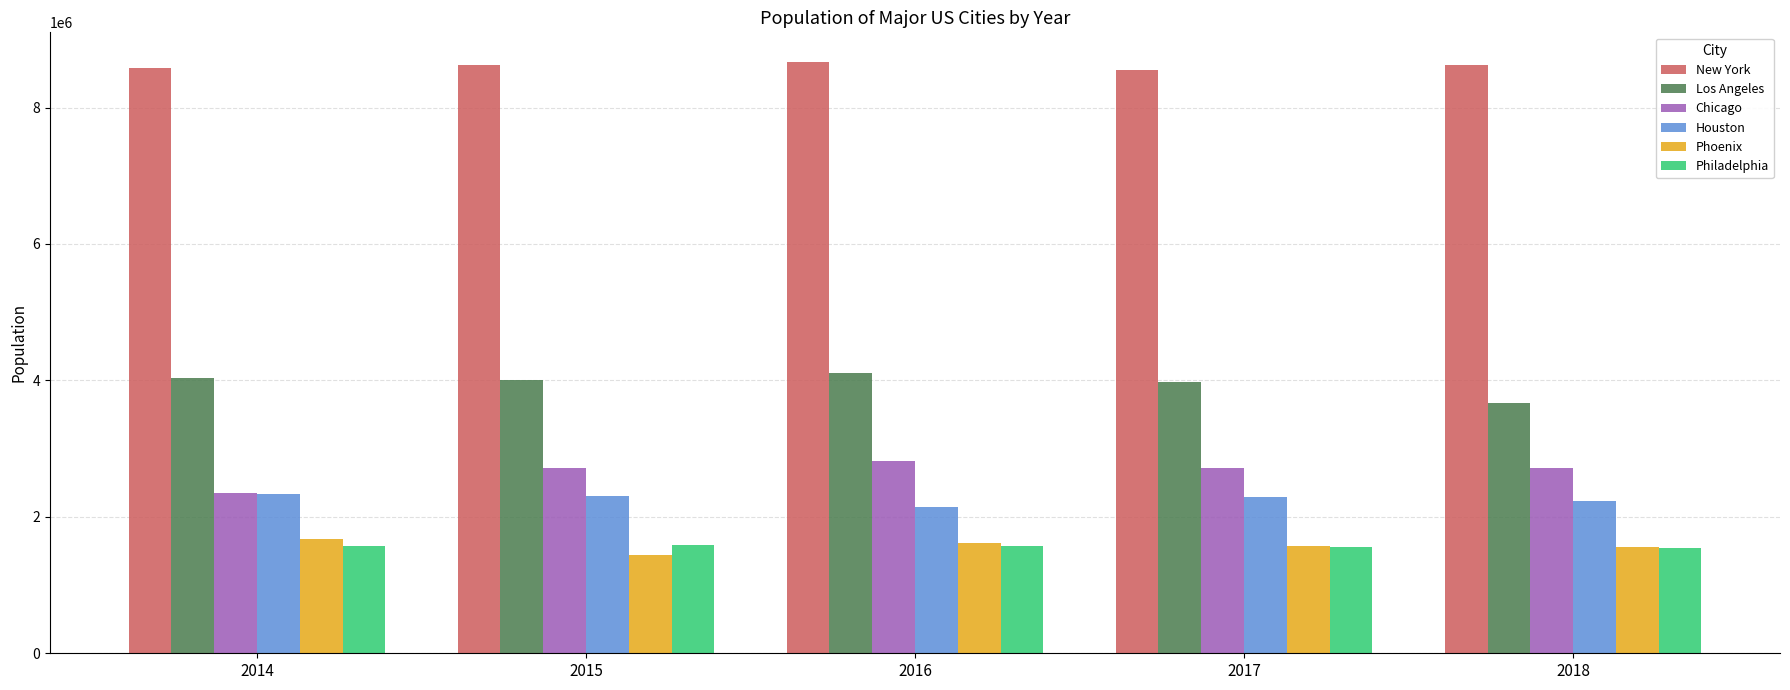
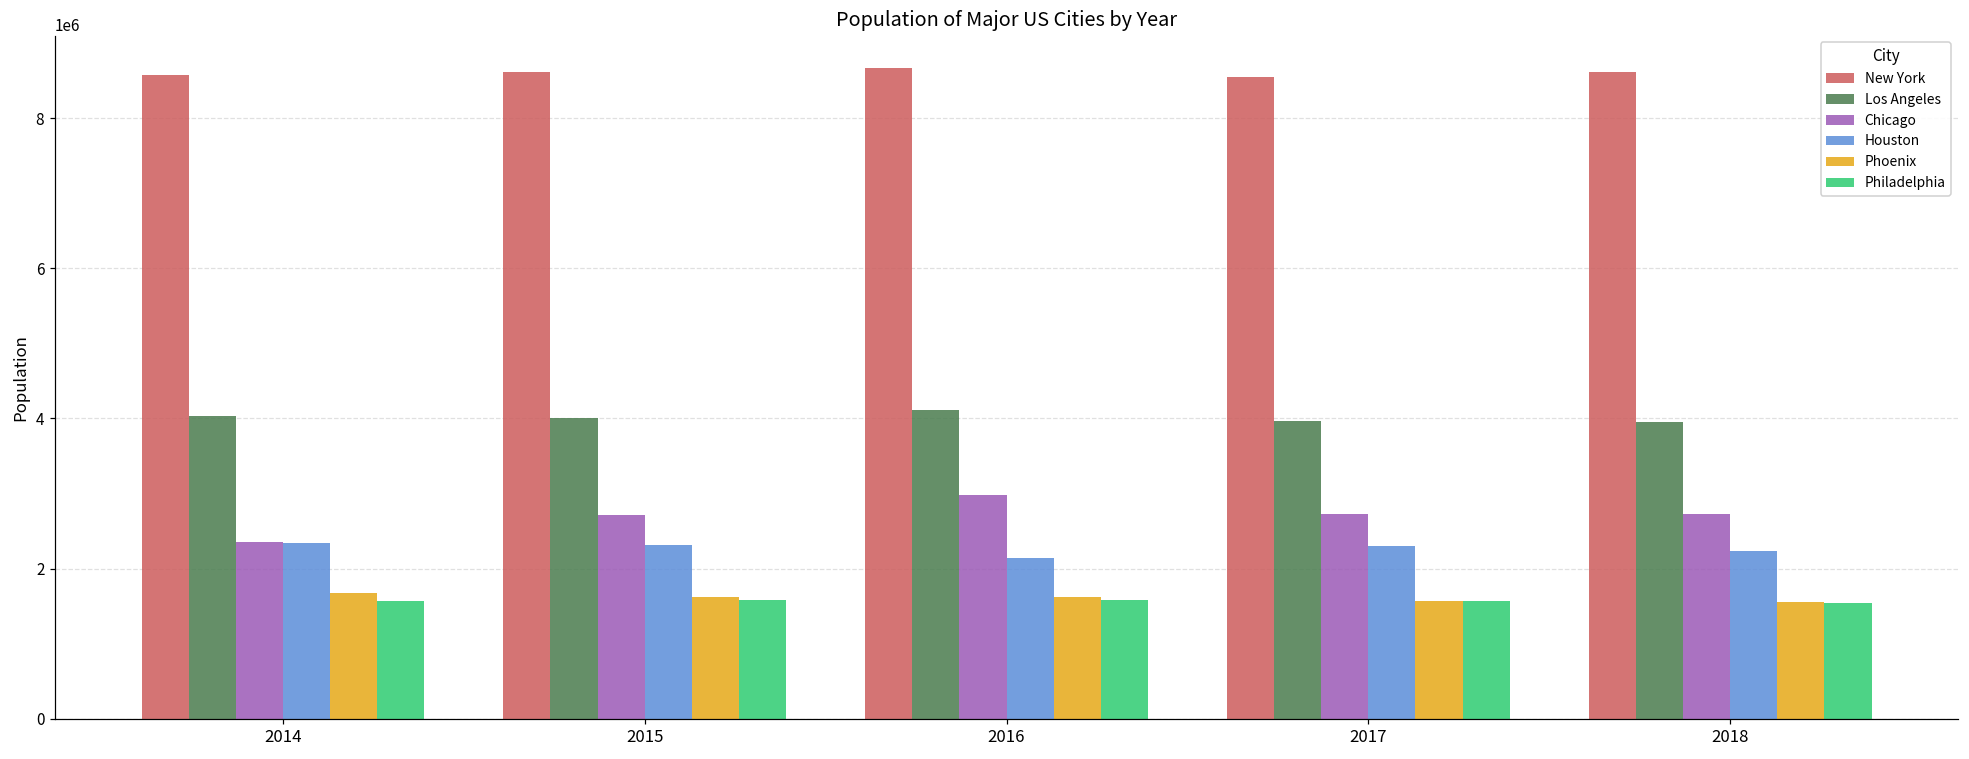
  {
    "New York": {
      "2014": 8600000,
      "2015": 8600000,
      "2016": 8700000,
      "2017": 8600000,
      "2018": 8600000
    },
    "Los Angeles": {
      "2014": 4000000,
      "2015": 4000000,
      "2016": 4100000,
      "2017": 4000000,
-     "2018": 3700000
+     "2018": 3900000
    },
    "Chicago": {
      "2014": 2400000,
      "2015": 2700000,
-     "2016": 2800000,
+     "2016": 3000000,
      "2017": 2700000,
      "2018": 2700000
    },
    "Houston": {
      "2014": 2300000,
      "2015": 2300000,
      "2016": 2100000,
      "2017": 2300000,
      "2018": 2200000
    },
    "Phoenix": {
      "2014": 1700000,
-     "2015": 1400000,
+     "2015": 1600000,
      "2016": 1600000,
      "2017": 1600000,
      "2018": 1600000
    },
    "Philadelphia": {
      "2014": 1600000,
      "2015": 1600000,
      "2016": 1600000,
      "2017": 1600000,
      "2018": 1500000
    }
  }
